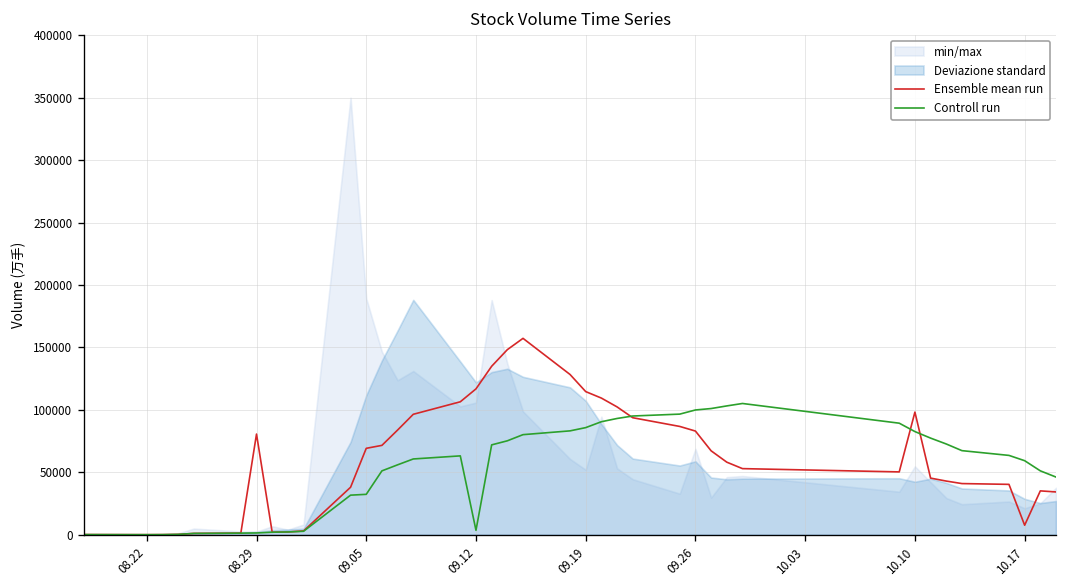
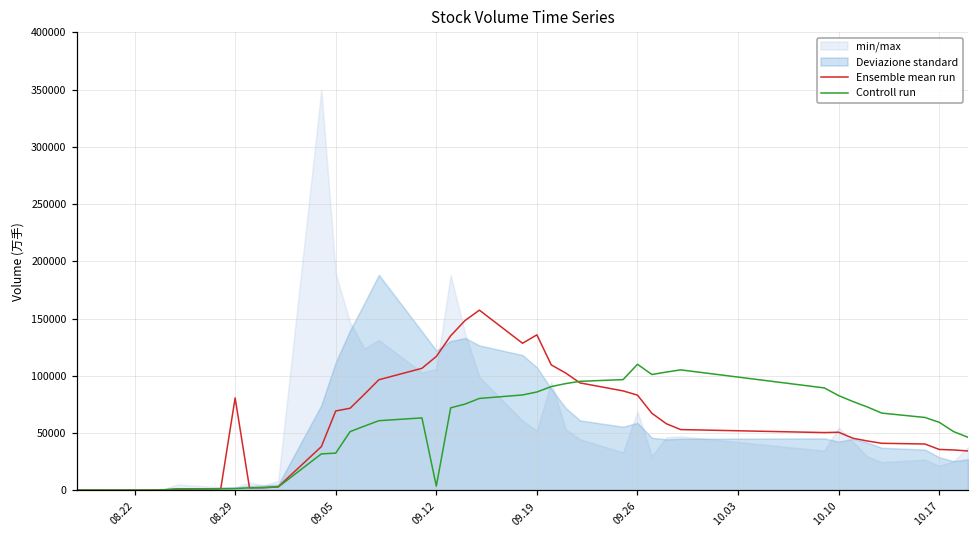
  {
    "Ensemble mean run": {
      "08.29": 81000,
      "09.05": 69000,
      "09.12": 117000,
-     "09.19": 115000,
+     "09.19": 136000,
      "09.26": 83000,
-     "10.10": 98000,
-     "10.17": 8000
+     "10.10": 51000,
+     "10.17": 36000
    },
    "Controll run": {
      "09.05": 32000,
      "09.12": 4000,
      "09.19": 86000,
-     "09.26": 100000,
+     "09.26": 110000,
      "10.10": 83000,
      "10.17": 59000
    }
  }
